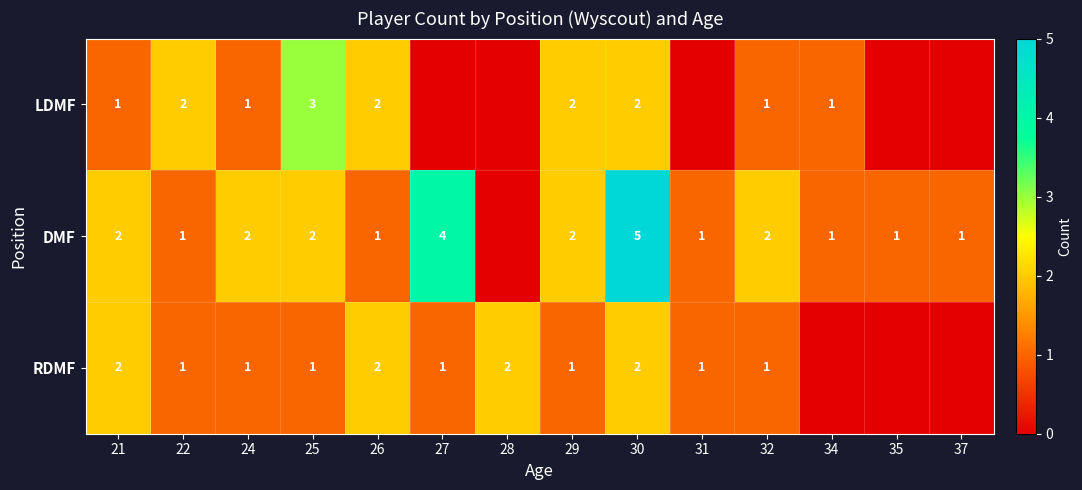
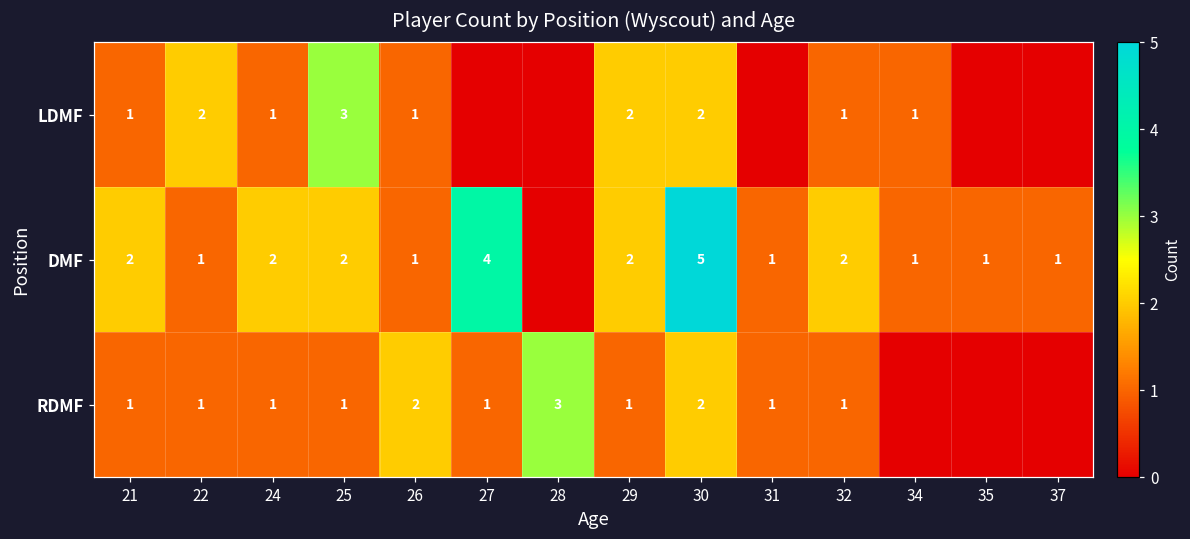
  {
    "LDMF": {
      "21": 1,
      "22": 2,
      "24": 1,
      "25": 3,
-     "26": 2,
+     "26": 1,
      "29": 2,
      "30": 2,
      "32": 1,
      "34": 1
    },
    "DMF": {
      "21": 2,
      "22": 1,
      "24": 2,
      "25": 2,
      "26": 1,
      "27": 4,
      "29": 2,
      "30": 5,
      "31": 1,
      "32": 2,
      "34": 1,
      "35": 1,
      "37": 1
    },
    "RDMF": {
-     "21": 2,
+     "21": 1,
      "22": 1,
      "24": 1,
      "25": 1,
      "26": 2,
      "27": 1,
-     "28": 2,
+     "28": 3,
      "29": 1,
      "30": 2,
      "31": 1,
      "32": 1
    }
  }
